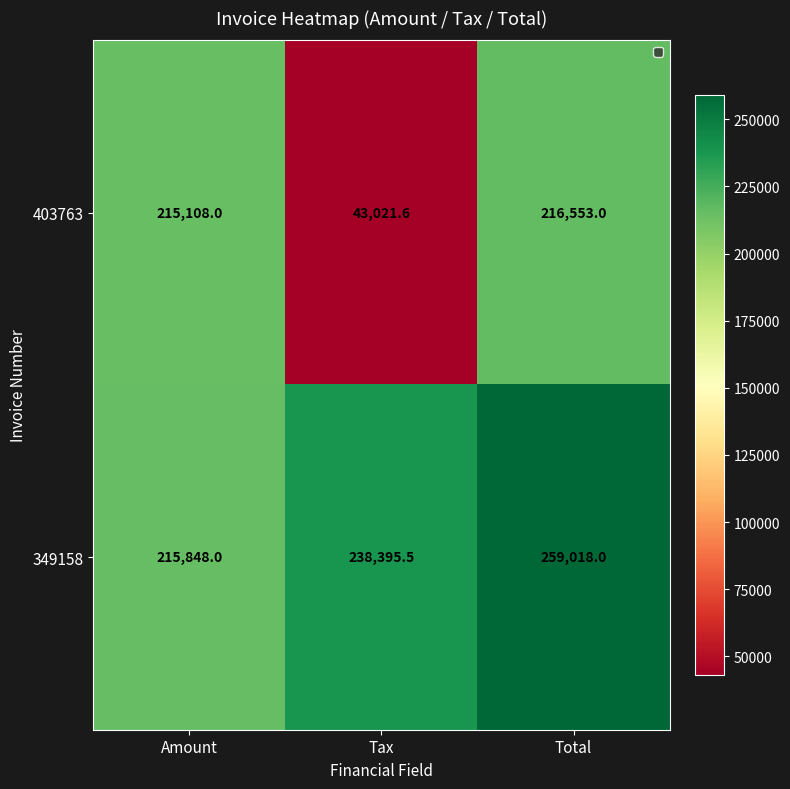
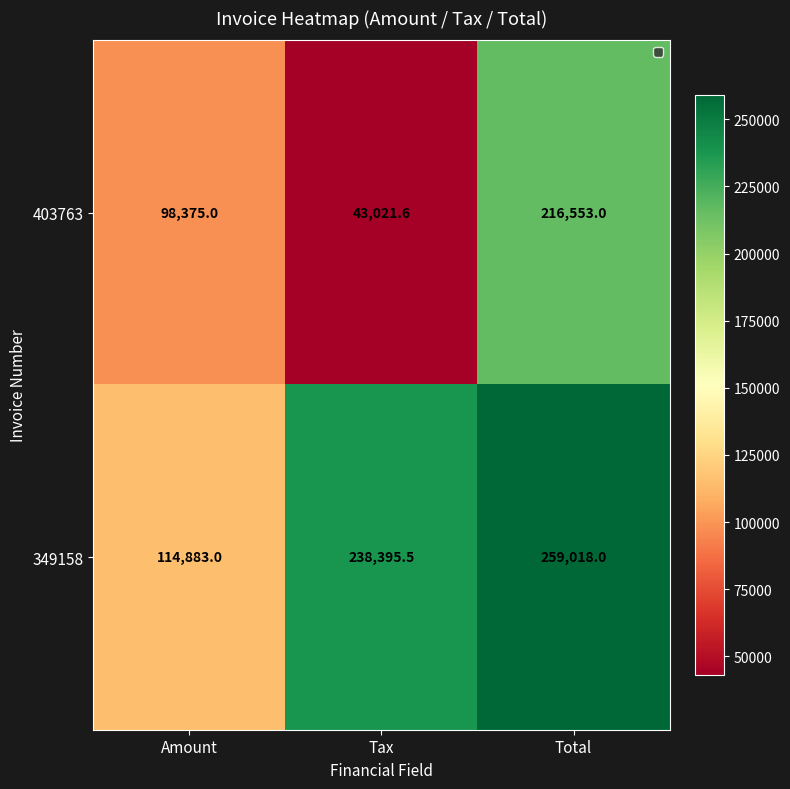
  {
    "403763": {
-     "Amount": "215,108.0",
+     "Amount": "98,375.0",
      "Tax": "43,021.6",
      "Total": "216,553.0"
    },
    "349158": {
-     "Amount": "215,848.0",
+     "Amount": "114,883.0",
      "Tax": "238,395.5",
      "Total": "259,018.0"
    }
  }
